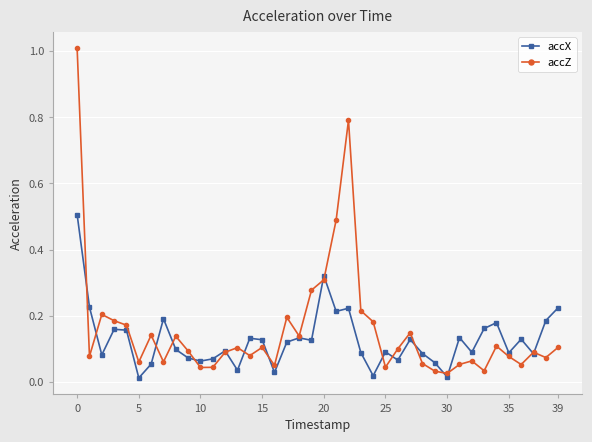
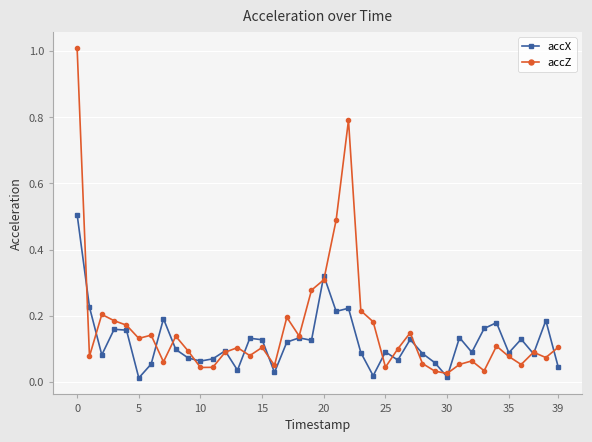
  {
    "accX": {
      "0": 0.51,
      "5": 0.01,
      "10": 0.06,
      "15": 0.13,
      "20": 0.32,
      "25": 0.09,
      "30": 0.02,
      "35": 0.09,
-     "39": 0.22
+     "39": 0.05
    },
    "accZ": {
      "0": 1.01,
-     "5": 0.06,
+     "5": 0.13,
      "10": 0.04,
      "15": 0.10,
      "20": 0.31,
      "25": 0.04,
      "30": 0.03,
      "35": 0.08,
      "39": 0.10
    }
  }
